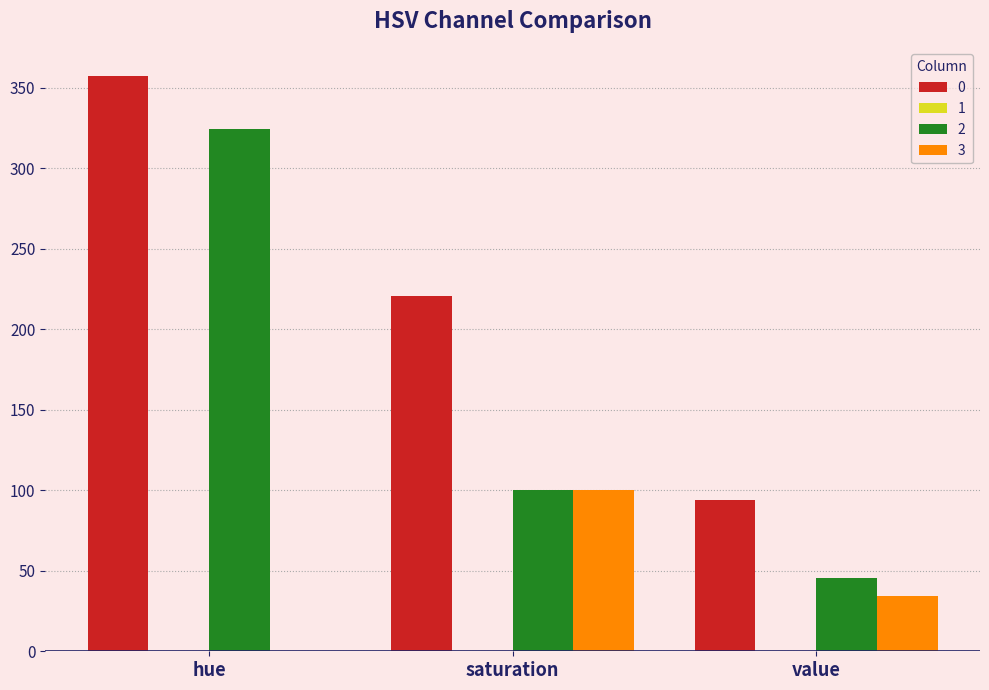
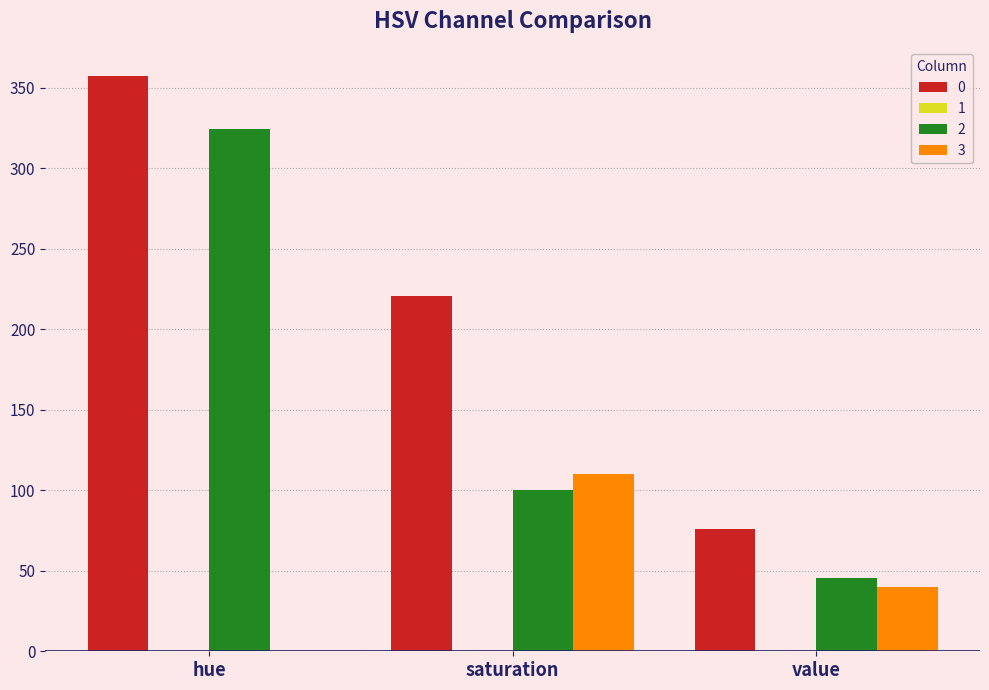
  {
    "0": {
      "hue": 357,
      "saturation": 221,
-     "value": 94
+     "value": 76
    },
    "1": {
      "hue": 0,
      "saturation": 0,
      "value": 0
    },
    "2": {
      "hue": 324,
      "saturation": 100,
      "value": 45
    },
    "3": {
      "hue": 0,
-     "saturation": 100,
-     "value": 34
+     "saturation": 110,
+     "value": 40
    }
  }
